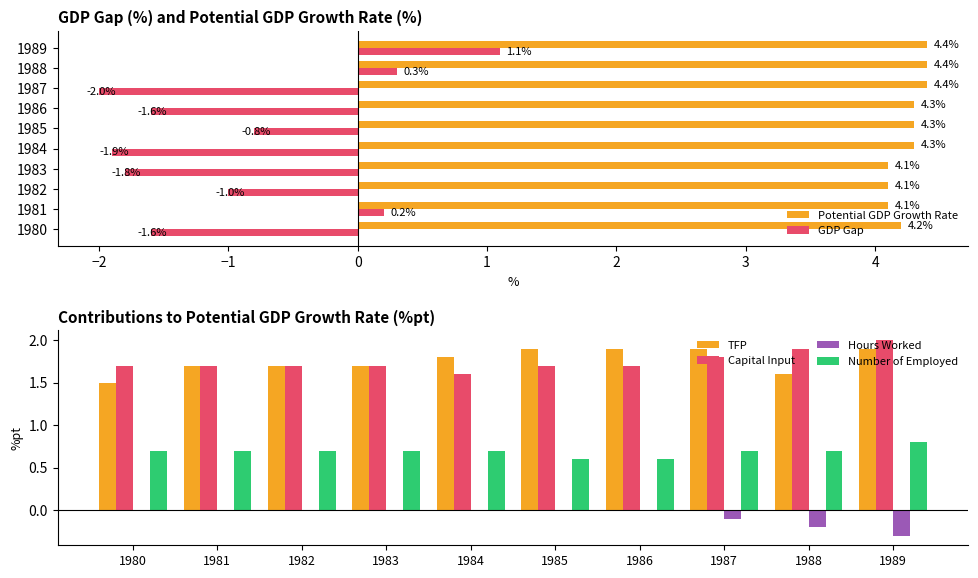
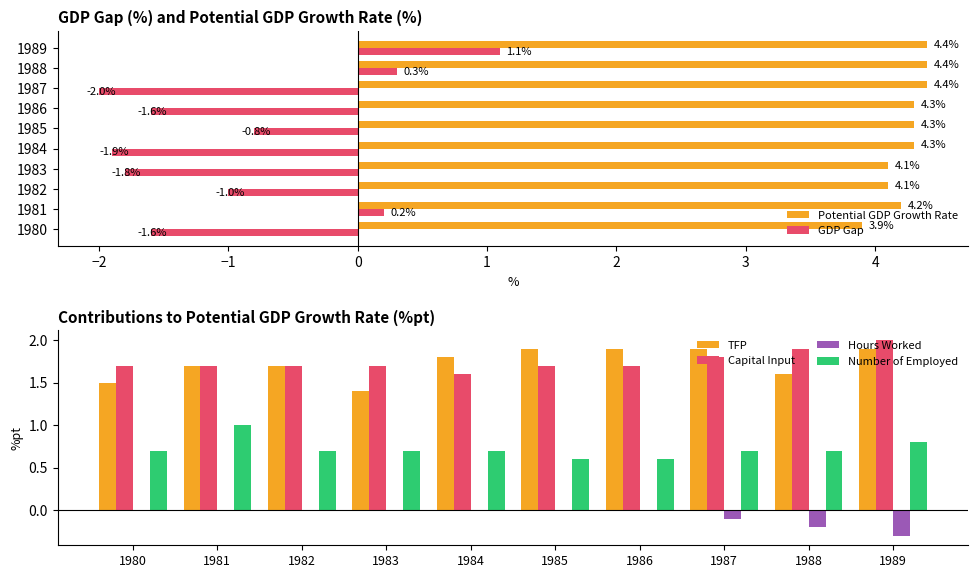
  {
    "GDP Gap (%) and Potential GDP Growth Rate (%)": {
      "Potential GDP Growth Rate": {
        "1989": "4.4%",
        "1988": "4.4%",
        "1987": "4.4%",
        "1986": "4.3%",
        "1985": "4.3%",
        "1984": "4.3%",
        "1983": "4.1%",
        "1982": "4.1%",
-       "1981": "4.1%",
-       "1980": "4.2%"
+       "1981": "4.2%",
+       "1980": "3.9%"
      },
      "GDP Gap": {
        "1989": "1.1%",
        "1988": "0.3%",
        "1987": "-2.0%",
        "1986": "-1.6%",
        "1985": "-0.8%",
        "1984": "-1.9%",
        "1983": "-1.8%",
        "1982": "-1.0%",
        "1981": "0.2%",
        "1980": "-1.6%"
      }
    },
    "Contributions to Potential GDP Growth Rate (%pt)": {
      "TFP": {
        "1980": "1.5",
        "1981": "1.7",
        "1982": "1.7",
-       "1983": "1.7",
+       "1983": "1.4",
        "1984": "1.8",
        "1985": "1.9",
        "1986": "1.9",
        "1987": "1.9",
        "1988": "1.6",
        "1989": "1.9"
      },
      "Capital Input": {
        "1980": "1.7",
        "1981": "1.7",
        "1982": "1.7",
        "1983": "1.7",
        "1984": "1.6",
        "1985": "1.7",
        "1986": "1.7",
        "1987": "1.8",
        "1988": "1.9",
        "1989": "2.0"
      },
      "Hours Worked": {
        "1980": "0.0",
        "1981": "0.0",
        "1982": "0.0",
        "1983": "0.0",
        "1984": "0.0",
        "1985": "0.0",
        "1986": "0.0",
        "1987": "-0.1",
        "1988": "-0.2",
        "1989": "-0.3"
      },
      "Number of Employed": {
        "1980": "0.7",
-       "1981": "0.7",
+       "1981": "1.0",
        "1982": "0.7",
        "1983": "0.7",
        "1984": "0.7",
        "1985": "0.6",
        "1986": "0.6",
        "1987": "0.7",
        "1988": "0.7",
        "1989": "0.8"
      }
    }
  }
